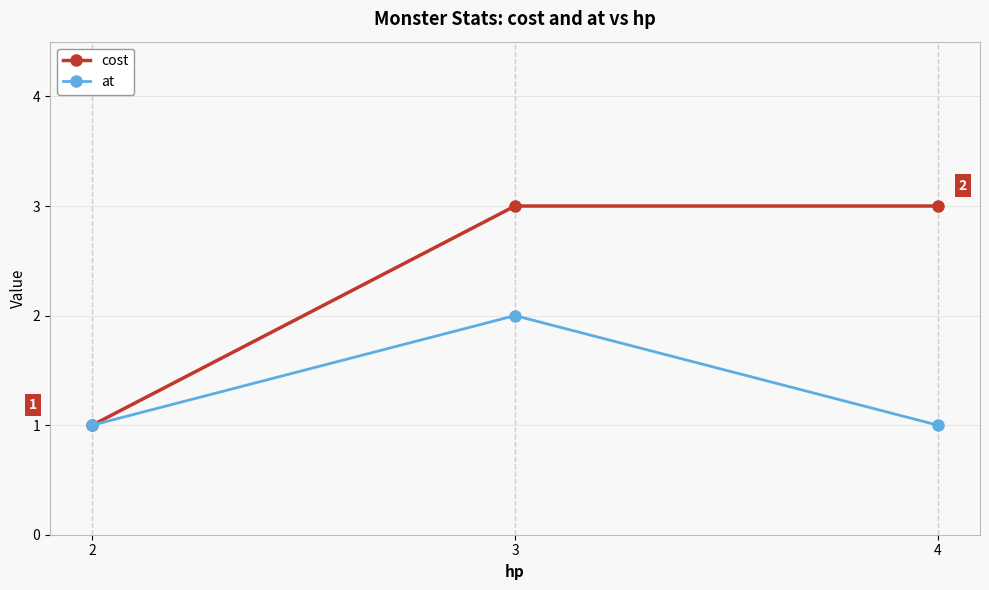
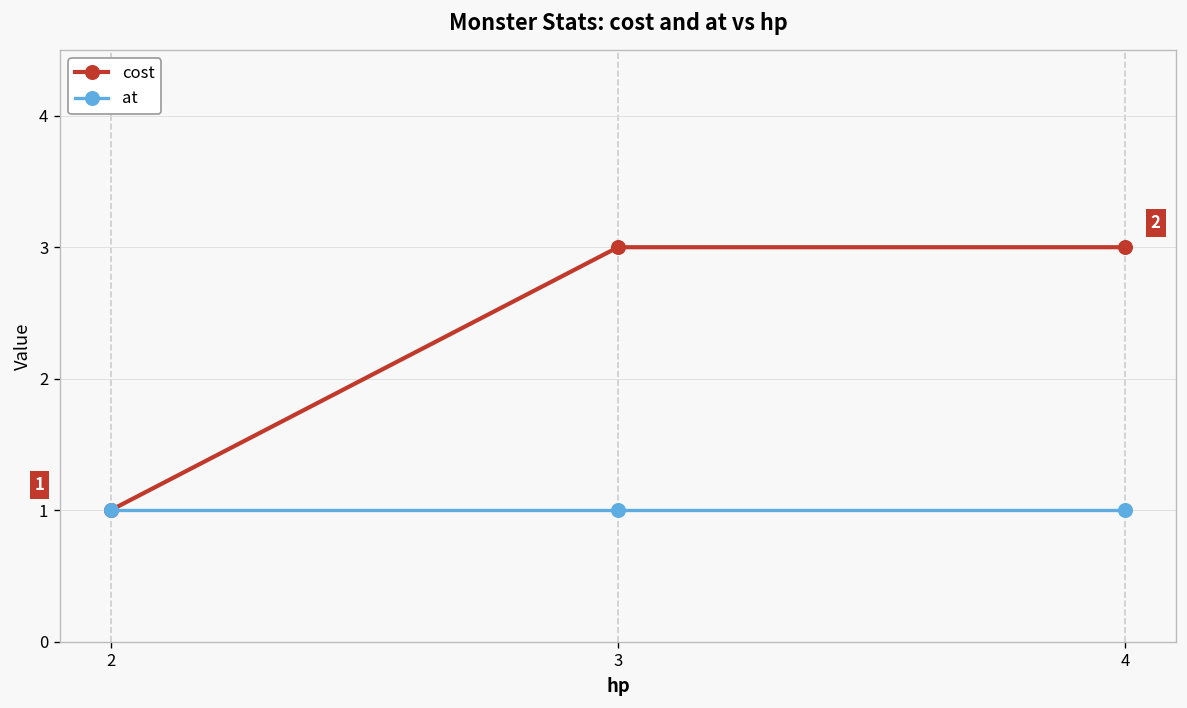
  {
    "cost": {
      "3": 3,
      "4": 3
    },
    "at": {
-     "3": 2,
+     "3": 1,
      "4": 1
    }
  }
